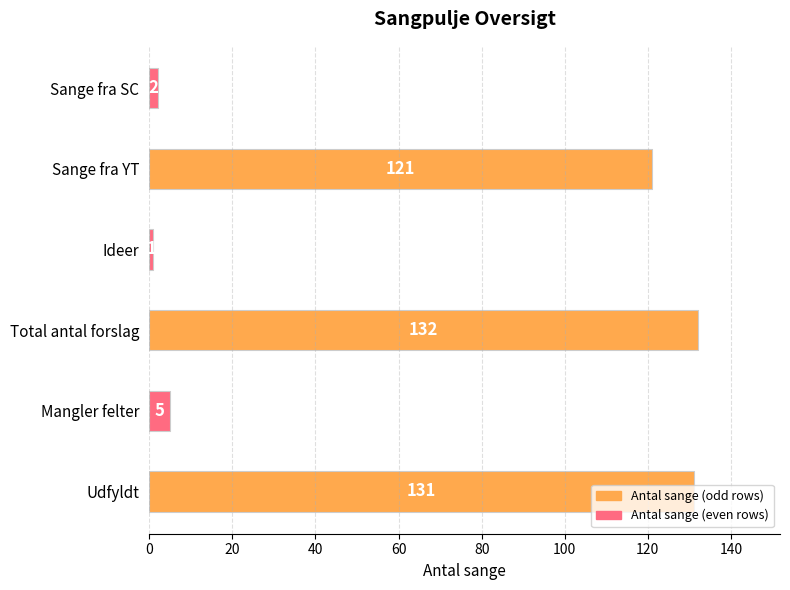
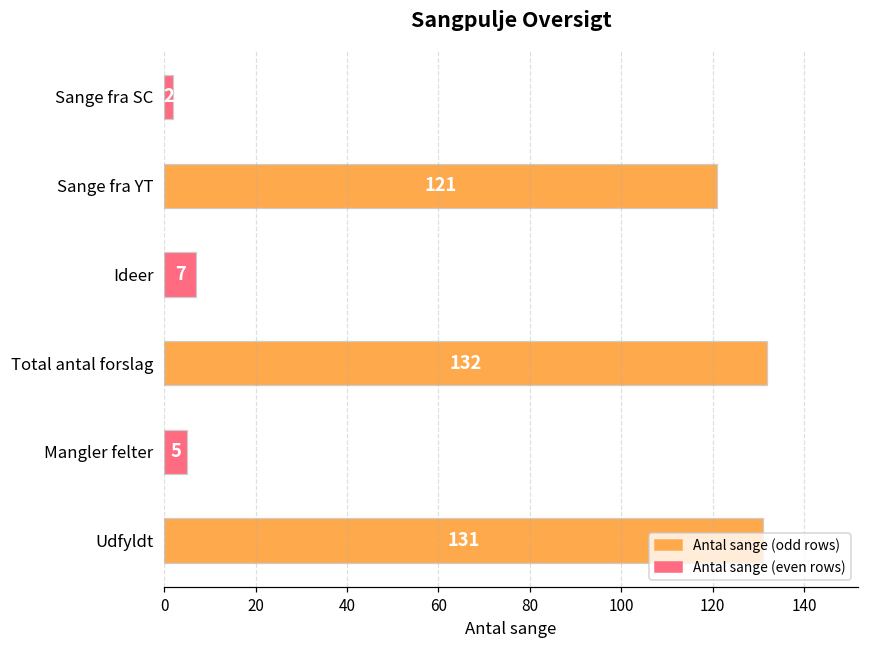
  {
-   "Ideer": 1
+   "Ideer": 7
  }
